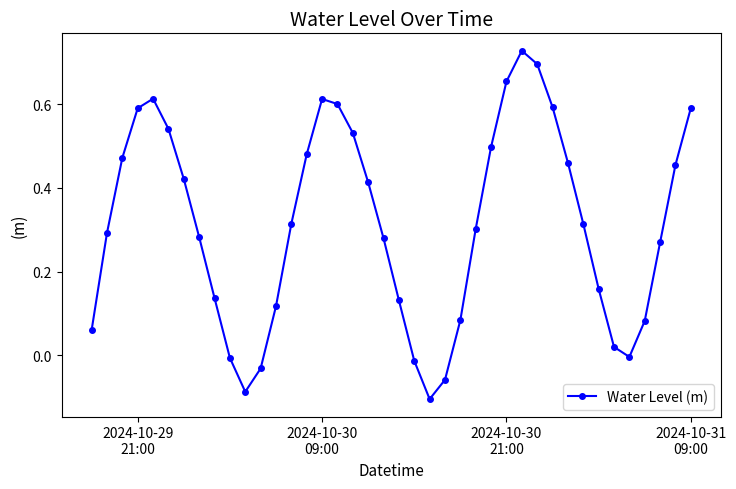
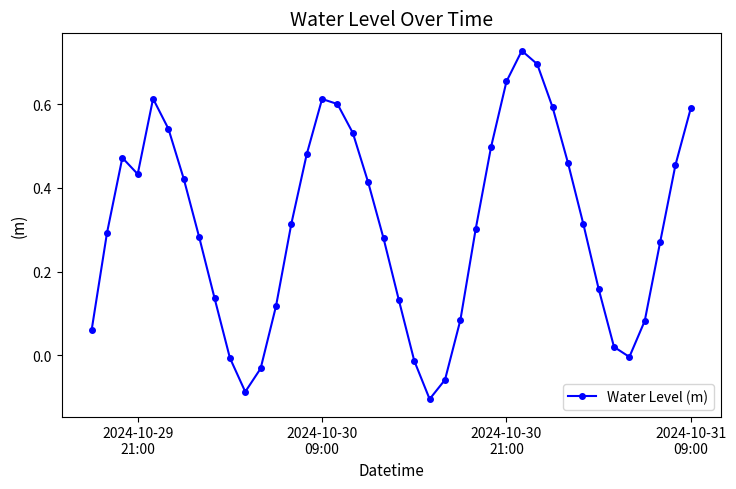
  {
-   "2024-10-29 21:00": 0.59,
+   "2024-10-29 21:00": 0.43,
    "2024-10-30 09:00": 0.61,
    "2024-10-30 21:00": 0.65,
    "2024-10-31 09:00": 0.59
  }
